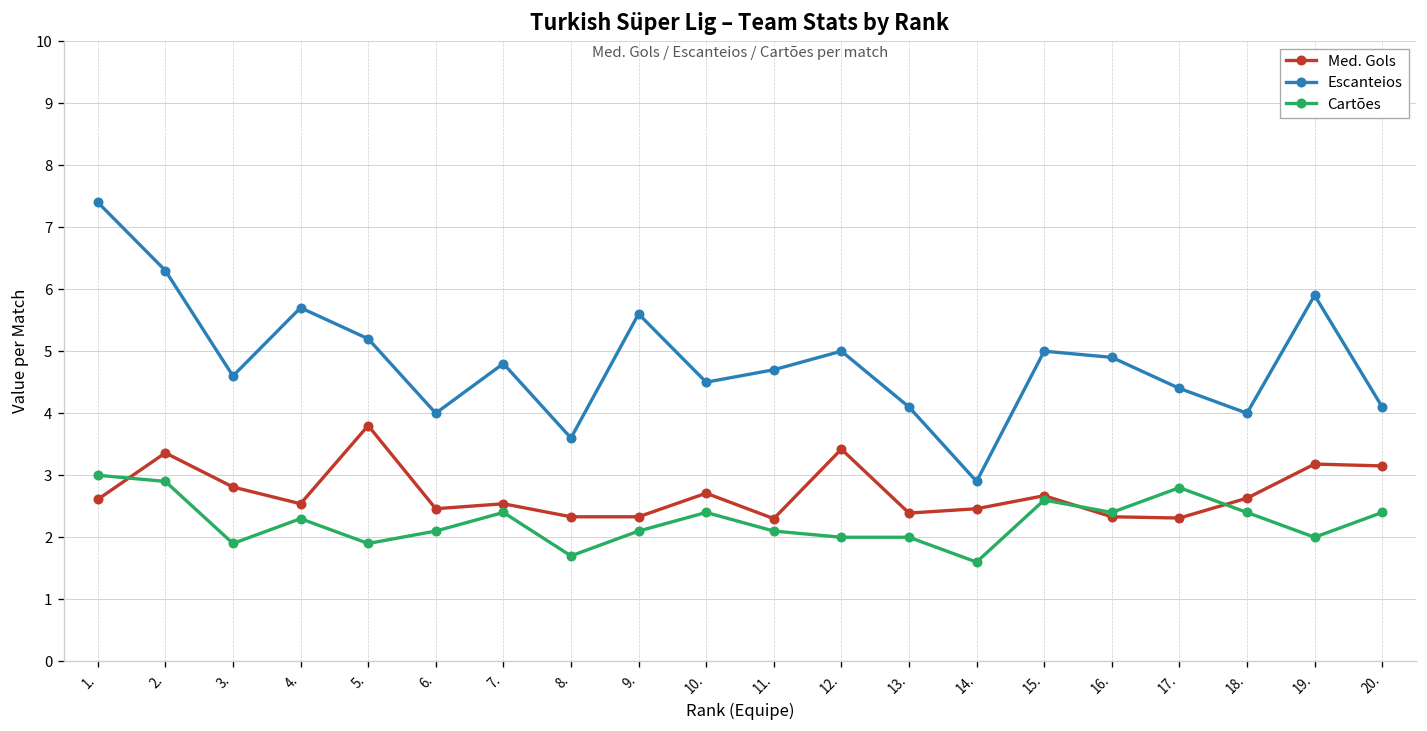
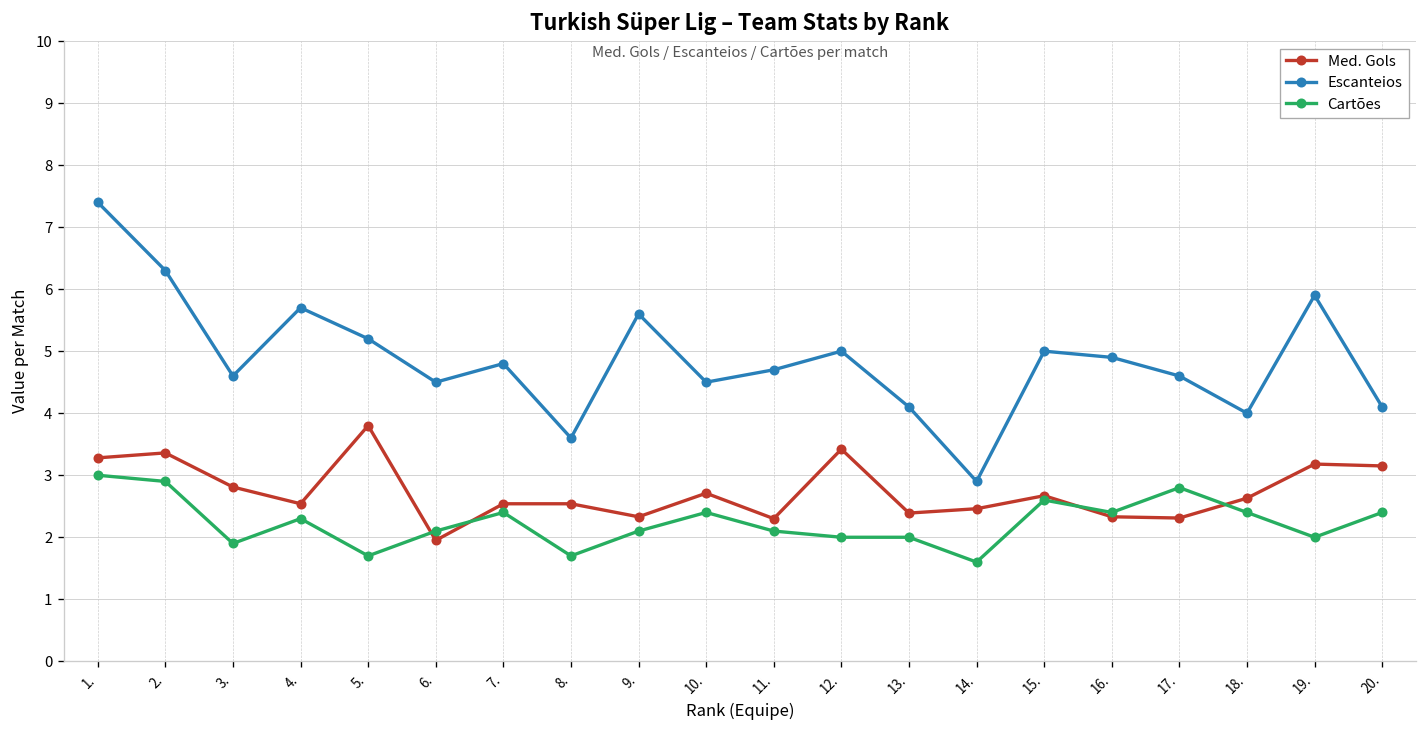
  {
    "Med. Gols": {
-     "1.": 2.6,
+     "1.": 3.3,
      "2.": 3.4,
      "3.": 2.8,
      "4.": 2.5,
      "5.": 3.8,
-     "6.": 2.5,
+     "6.": 2.0,
      "7.": 2.5,
-     "8.": 2.3,
+     "8.": 2.5,
      "9.": 2.3,
      "10.": 2.7,
      "11.": 2.3,
      "12.": 3.4,
      "13.": 2.4,
      "14.": 2.5,
      "15.": 2.7,
      "16.": 2.3,
      "17.": 2.3,
      "18.": 2.6,
      "19.": 3.2,
      "20.": 3.2
    },
    "Escanteios": {
      "1.": 7.4,
      "2.": 6.3,
      "3.": 4.6,
      "4.": 5.7,
      "5.": 5.2,
-     "6.": 4.0,
+     "6.": 4.5,
      "7.": 4.8,
      "8.": 3.6,
      "9.": 5.6,
      "10.": 4.5,
      "11.": 4.7,
      "12.": 5.0,
      "13.": 4.1,
      "14.": 2.9,
      "15.": 5.0,
      "16.": 4.9,
-     "17.": 4.4,
+     "17.": 4.6,
      "18.": 4.0,
      "19.": 5.9,
      "20.": 4.1
    },
    "Cartões": {
      "1.": 3.0,
      "2.": 2.9,
      "3.": 1.9,
      "4.": 2.3,
-     "5.": 1.9,
+     "5.": 1.7,
      "6.": 2.1,
      "7.": 2.4,
      "8.": 1.7,
      "9.": 2.1,
      "10.": 2.4,
      "11.": 2.1,
      "12.": 2.0,
      "13.": 2.0,
      "14.": 1.6,
      "15.": 2.6,
      "16.": 2.4,
      "17.": 2.8,
      "18.": 2.4,
      "19.": 2.0,
      "20.": 2.4
    }
  }
